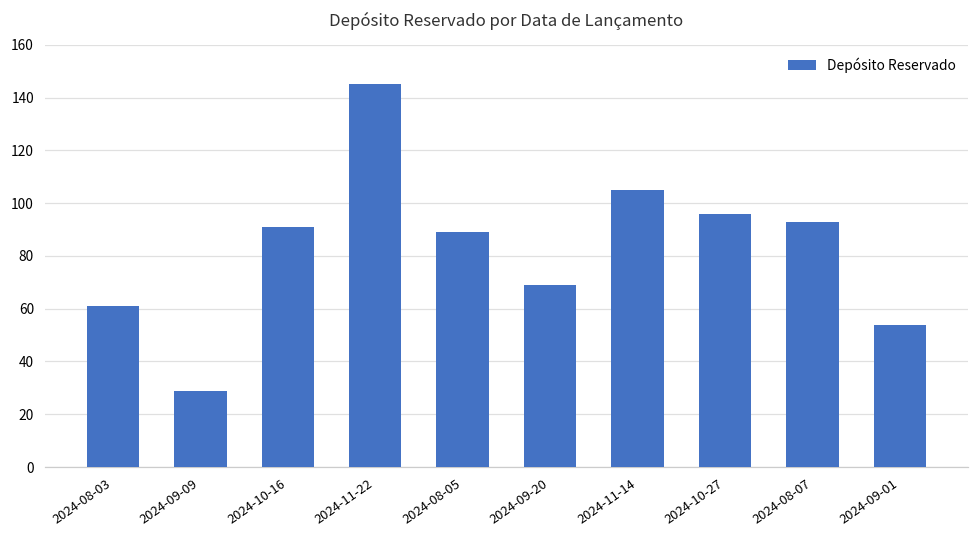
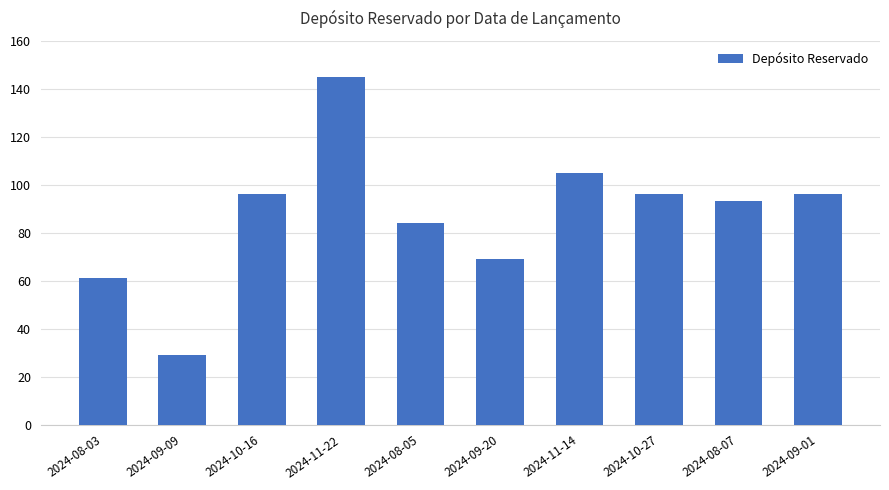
  {
    "2024-08-03": 61,
    "2024-09-09": 29,
-   "2024-10-16": 91,
+   "2024-10-16": 96,
    "2024-11-22": 145,
-   "2024-08-05": 89,
+   "2024-08-05": 84,
    "2024-09-20": 69,
    "2024-11-14": 105,
    "2024-10-27": 96,
    "2024-08-07": 93,
-   "2024-09-01": 54
+   "2024-09-01": 96
  }
